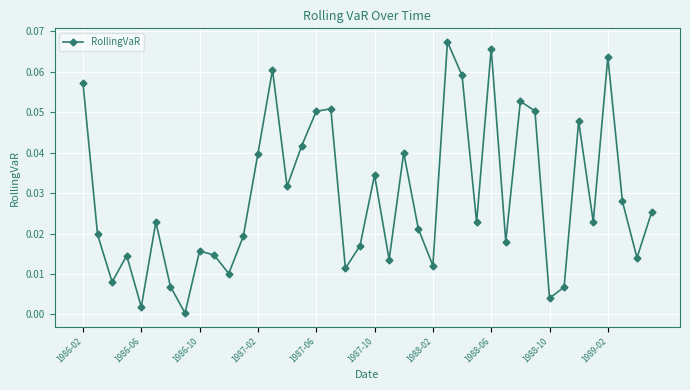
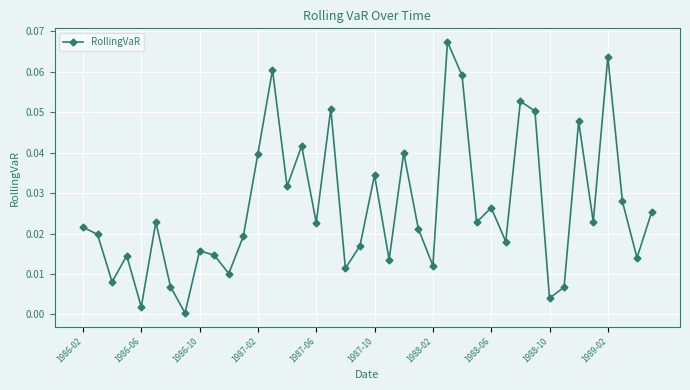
  {
-   "1986-02": 0.057,
+   "1986-02": 0.022,
    "1986-06": 0.002,
    "1986-10": 0.016,
    "1987-02": 0.040,
-   "1987-06": 0.050,
+   "1987-06": 0.023,
    "1987-10": 0.034,
    "1988-02": 0.012,
-   "1988-06": 0.066,
+   "1988-06": 0.026,
    "1988-10": 0.004,
    "1989-02": 0.064
  }
